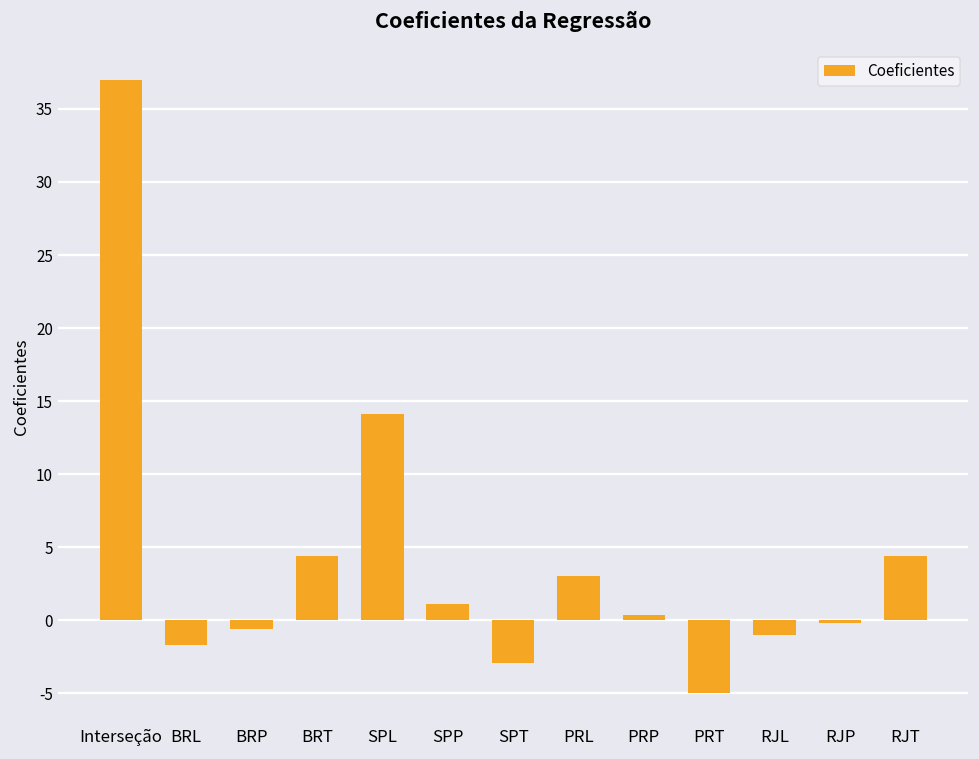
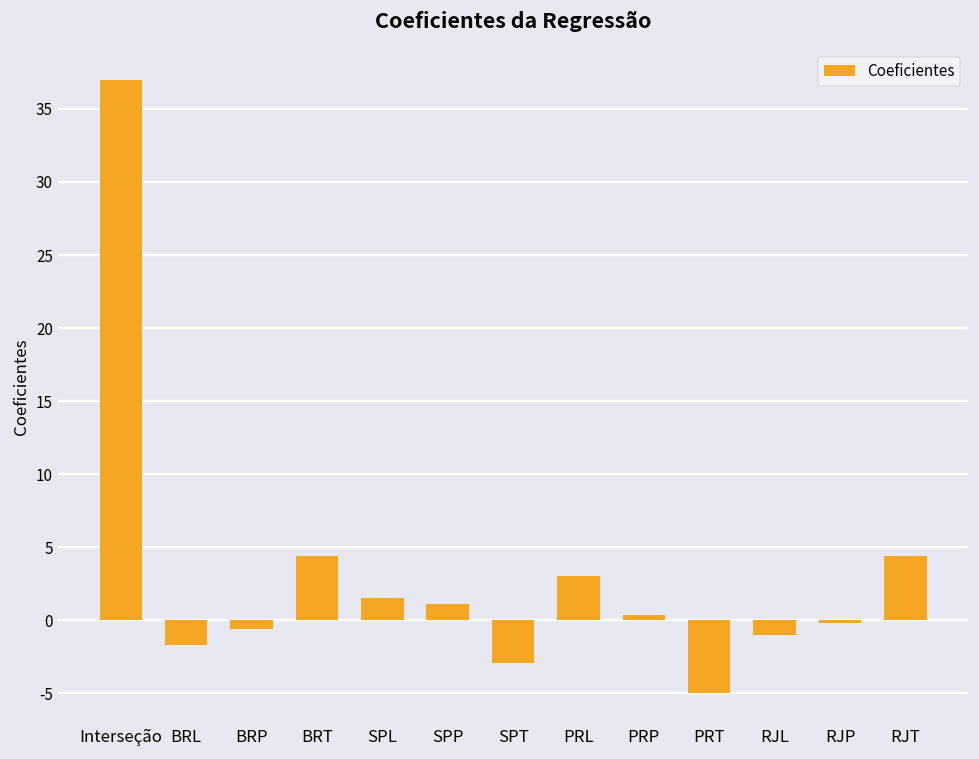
  {
    "Interseção": 37.0,
    "BRL": -1.7,
    "BRP": -0.6,
    "BRT": 4.4,
-   "SPL": 14.1,
+   "SPL": 1.6,
    "SPP": 1.1,
    "SPT": -2.9,
    "PRL": 3.0,
    "PRP": 0.4,
    "PRT": -5.0,
    "RJL": -1.0,
    "RJP": -0.2,
    "RJT": 4.4
  }
